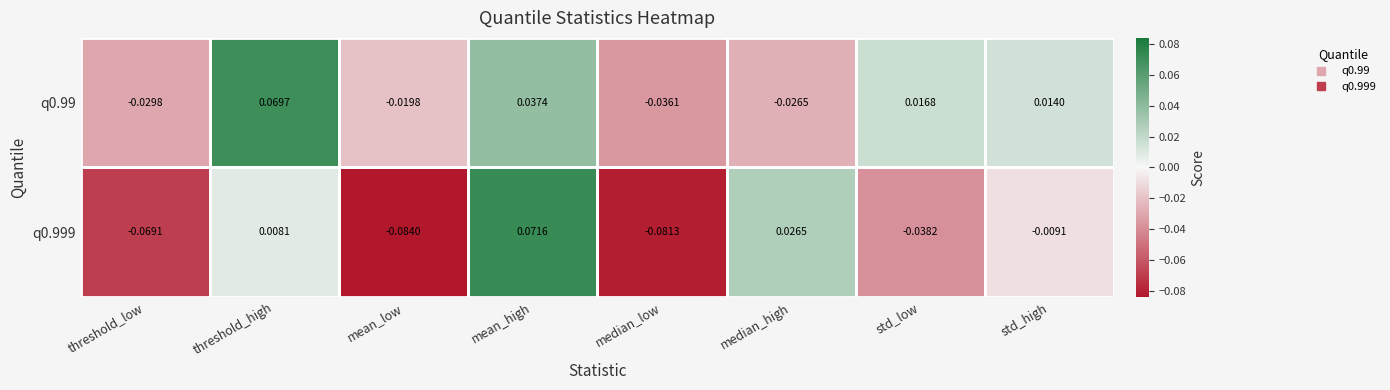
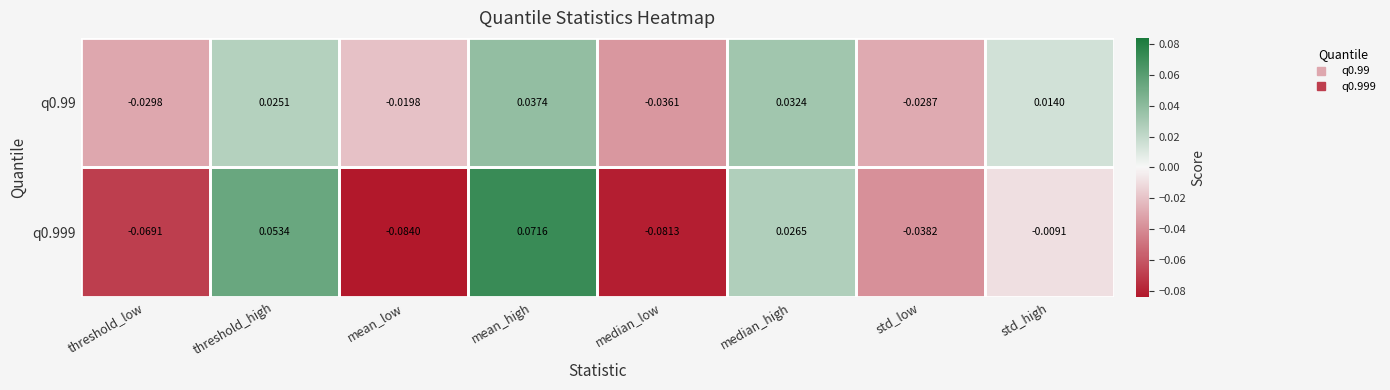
  {
    "q0.99": {
      "threshold_low": -0.0298,
-     "threshold_high": 0.0697,
+     "threshold_high": 0.0251,
      "mean_low": -0.0198,
      "mean_high": 0.0374,
      "median_low": -0.0361,
-     "median_high": -0.0265,
-     "std_low": 0.0168,
+     "median_high": 0.0324,
+     "std_low": -0.0287,
      "std_high": 0.0140
    },
    "q0.999": {
      "threshold_low": -0.0691,
-     "threshold_high": 0.0081,
+     "threshold_high": 0.0534,
      "mean_low": -0.0840,
      "mean_high": 0.0716,
      "median_low": -0.0813,
      "median_high": 0.0265,
      "std_low": -0.0382,
      "std_high": -0.0091
    }
  }
